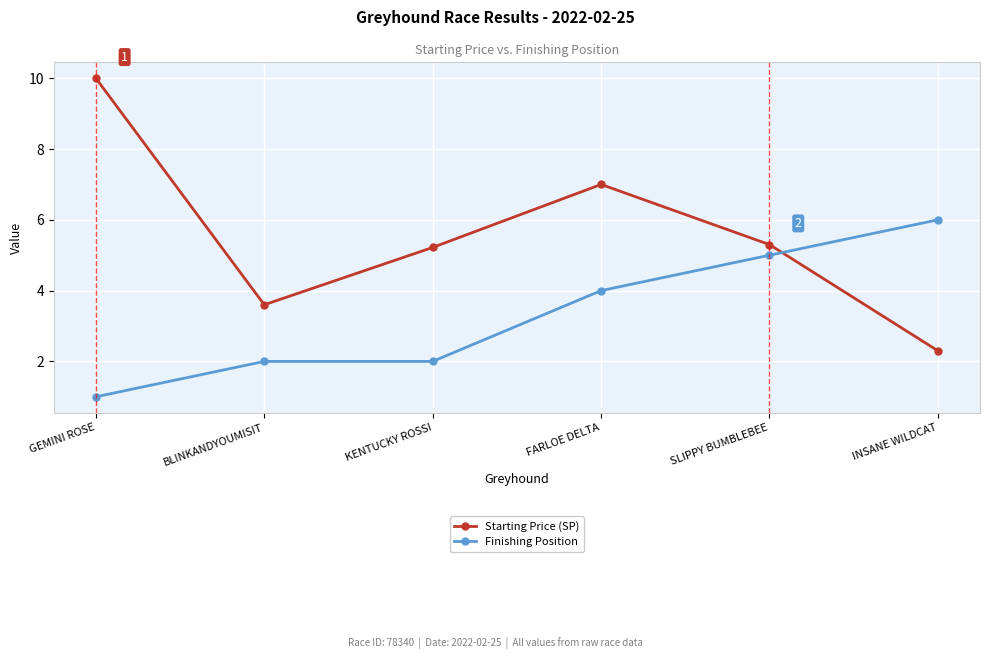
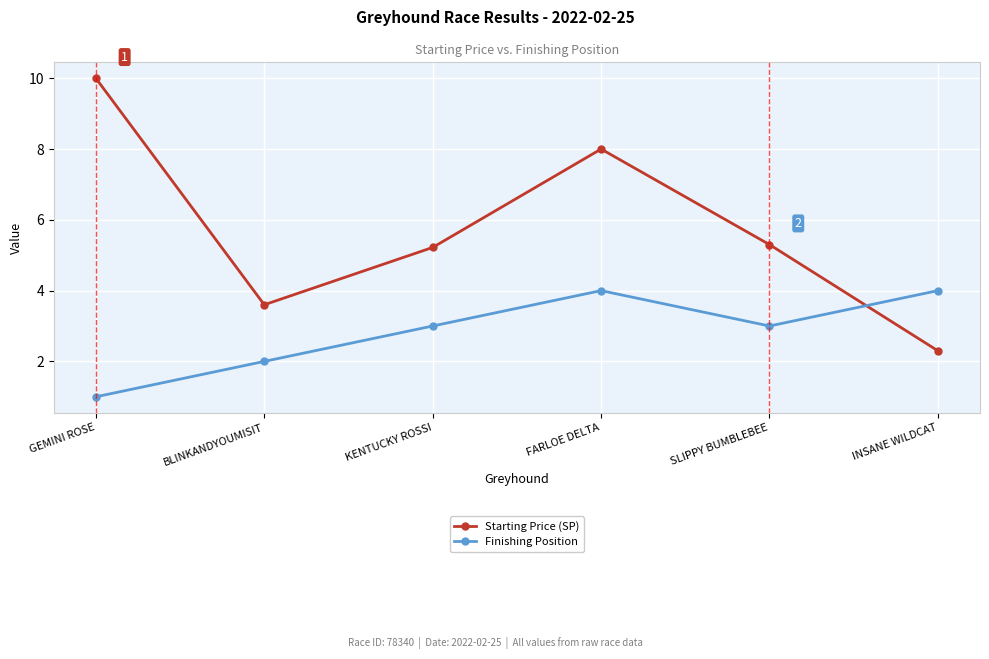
  {
    "Starting Price (SP)": {
      "GEMINI ROSE": 10,
      "BLINKANDYOUMISIT": 3.6,
      "KENTUCKY ROSSI": 5.2,
-     "FARLOE DELTA": 7,
+     "FARLOE DELTA": 8,
      "SLIPPY BUMBLEBEE": 5.3,
      "INSANE WILDCAT": 2.3
    },
    "Finishing Position": {
      "GEMINI ROSE": 1,
      "BLINKANDYOUMISIT": 2,
-     "KENTUCKY ROSSI": 2,
+     "KENTUCKY ROSSI": 3,
      "FARLOE DELTA": 4,
-     "SLIPPY BUMBLEBEE": 5,
-     "INSANE WILDCAT": 6
+     "SLIPPY BUMBLEBEE": 3,
+     "INSANE WILDCAT": 4
    }
  }
